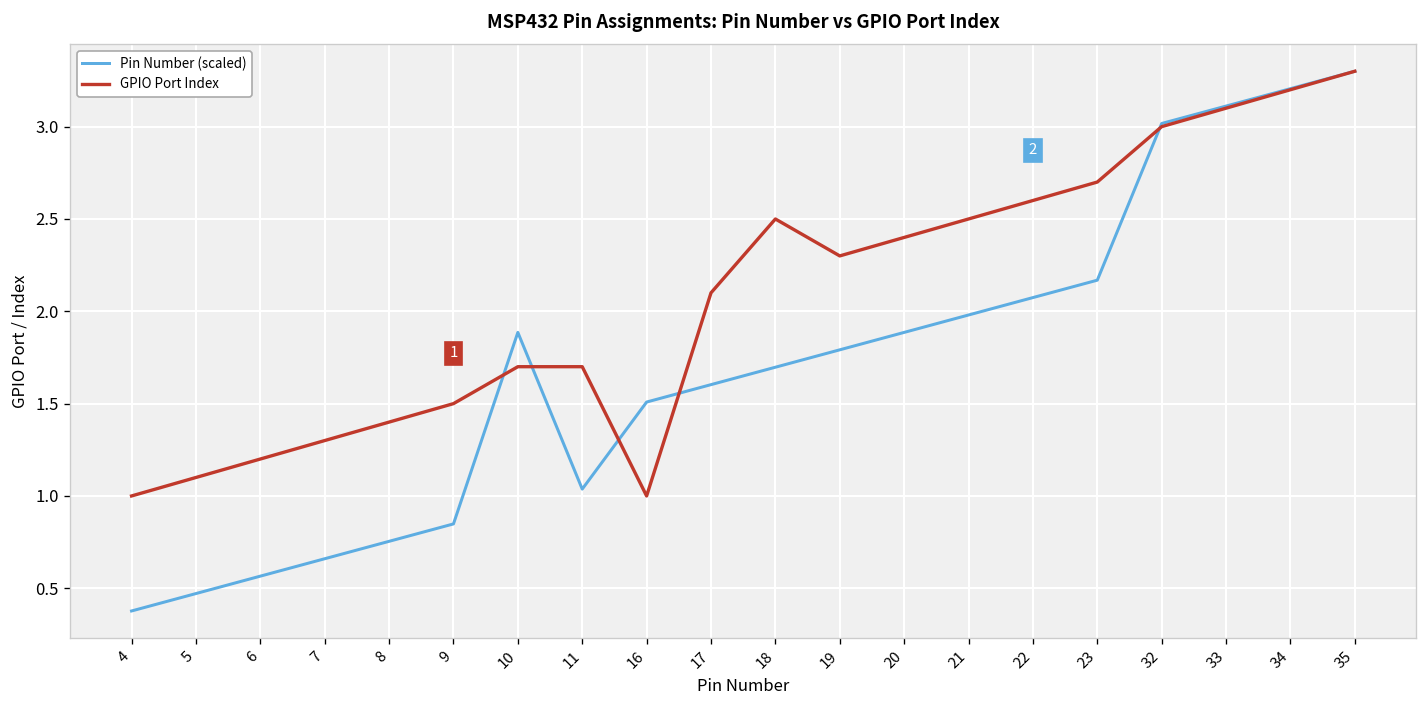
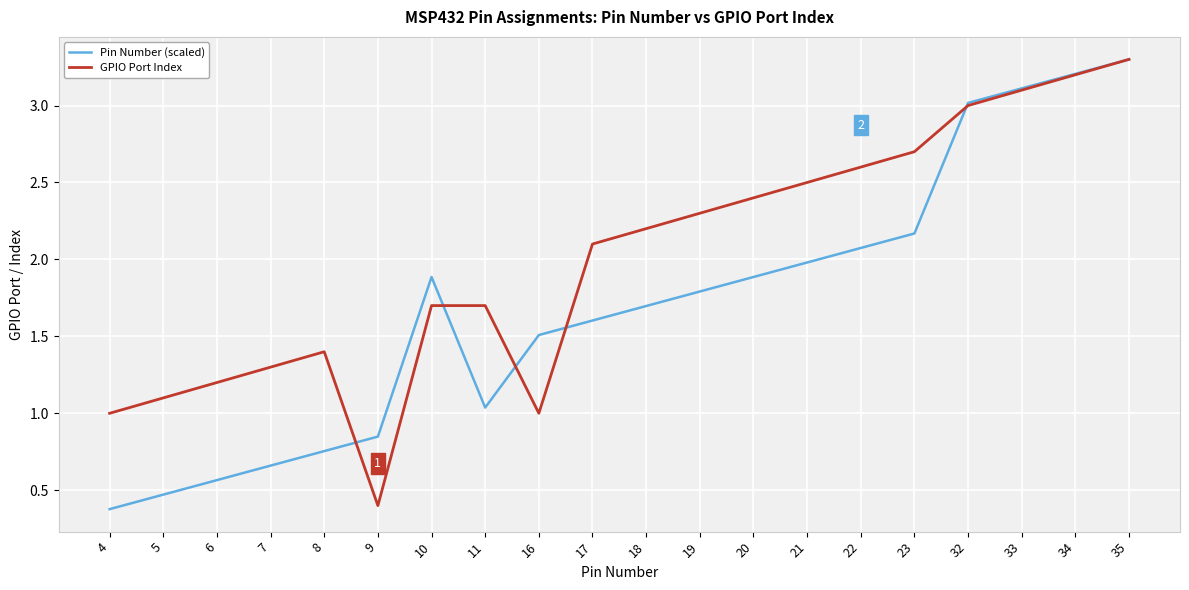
  {
    "Pin Number (scaled)": {
      "4": 0.38,
      "5": 0.47,
      "6": 0.57,
      "7": 0.66,
      "8": 0.75,
      "9": 0.85,
      "10": 1.9,
      "11": 1.04,
      "16": 1.5,
      "17": 1.6,
      "18": 1.7,
      "19": 1.8,
      "20": 1.9,
      "21": 1.98,
      "22": 2.07,
      "23": 2.17,
      "32": 3.02
    },
    "GPIO Port Index": {
      "4": 1.0,
      "5": 1.1,
      "6": 1.2,
      "7": 1.3,
      "8": 1.4,
-     "9": 1.5,
+     "9": 0.4,
      "10": 1.7,
      "11": 1.7,
      "16": 1.0,
      "17": 2.1,
-     "18": 2.5,
+     "18": 2.2,
      "19": 2.3,
      "20": 2.4,
      "21": 2.5,
      "22": 2.6,
      "23": 2.7,
      "32": 3.0
    }
  }
